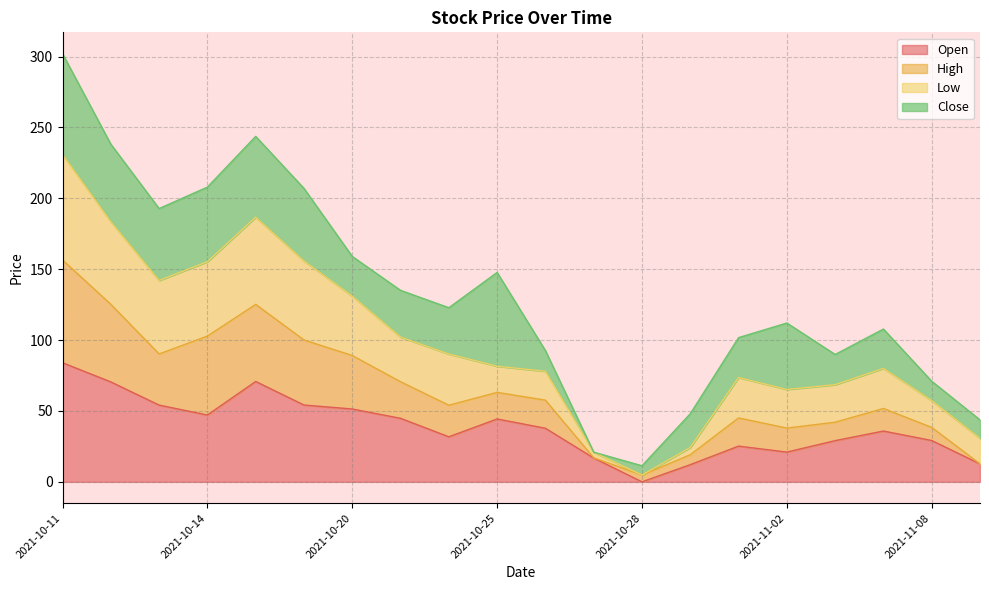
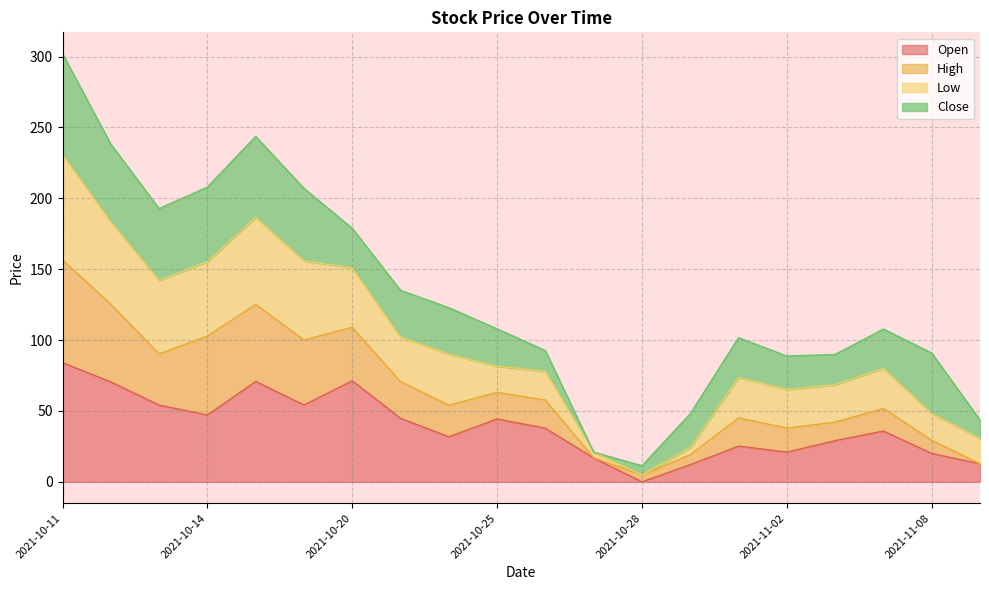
  {
    "Open": {
      "2021-10-11": 84,
      "2021-10-14": 47,
-     "2021-10-20": 51,
+     "2021-10-20": 71,
      "2021-10-25": 44,
      "2021-10-28": 0,
      "2021-11-02": 21,
-     "2021-11-08": 29
+     "2021-11-08": 20
    },
    "Close": {
      "2021-10-11": 71,
      "2021-10-14": 53,
      "2021-10-20": 28,
-     "2021-10-25": 66,
+     "2021-10-25": 26,
      "2021-10-28": 7,
-     "2021-11-02": 47,
-     "2021-11-08": 14
+     "2021-11-02": 24,
+     "2021-11-08": 43
    }
  }
